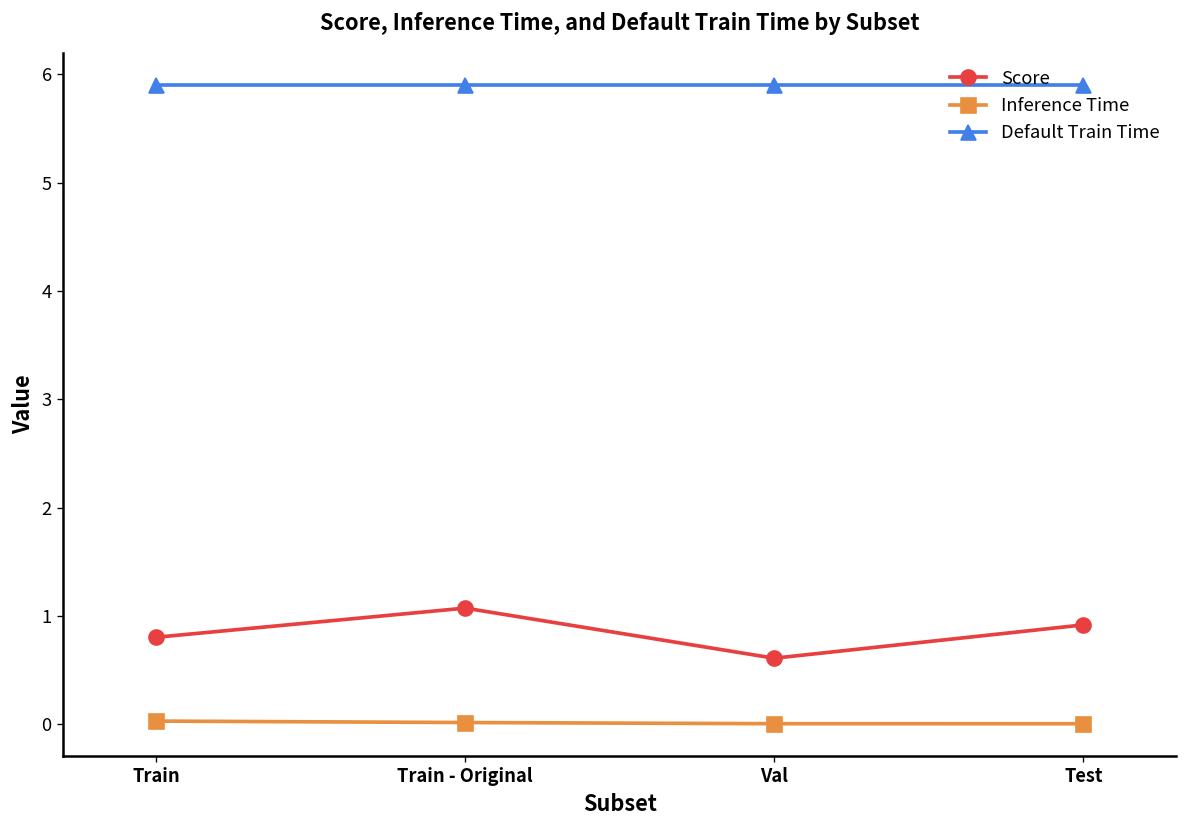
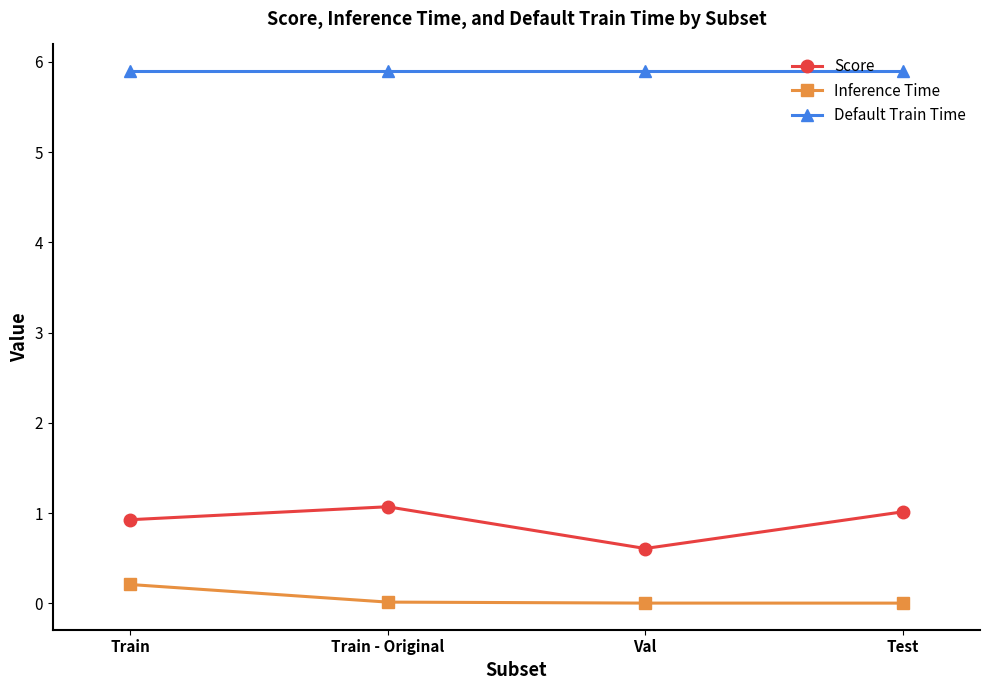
  {
    "Score": {
-     "Train": 0.8,
+     "Train": 0.9,
      "Train - Original": 1.1,
      "Val": 0.6,
-     "Test": 0.9
+     "Test": 1.0
    },
    "Inference Time": {
-     "Train": 0.0,
+     "Train": 0.2,
      "Train - Original": 0.0,
      "Val": 0.0,
      "Test": 0.0
    },
    "Default Train Time": {
      "Train": 5.9,
      "Train - Original": 5.9,
      "Val": 5.9,
      "Test": 5.9
    }
  }
